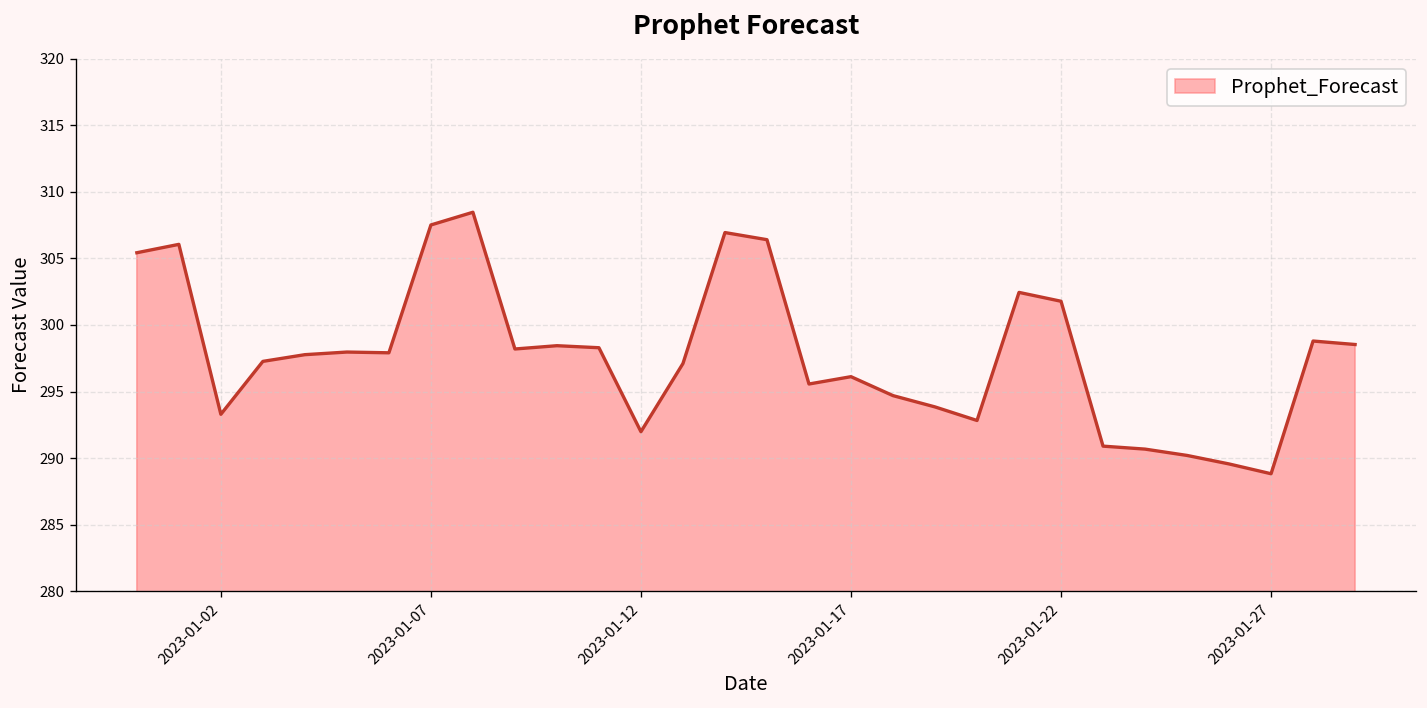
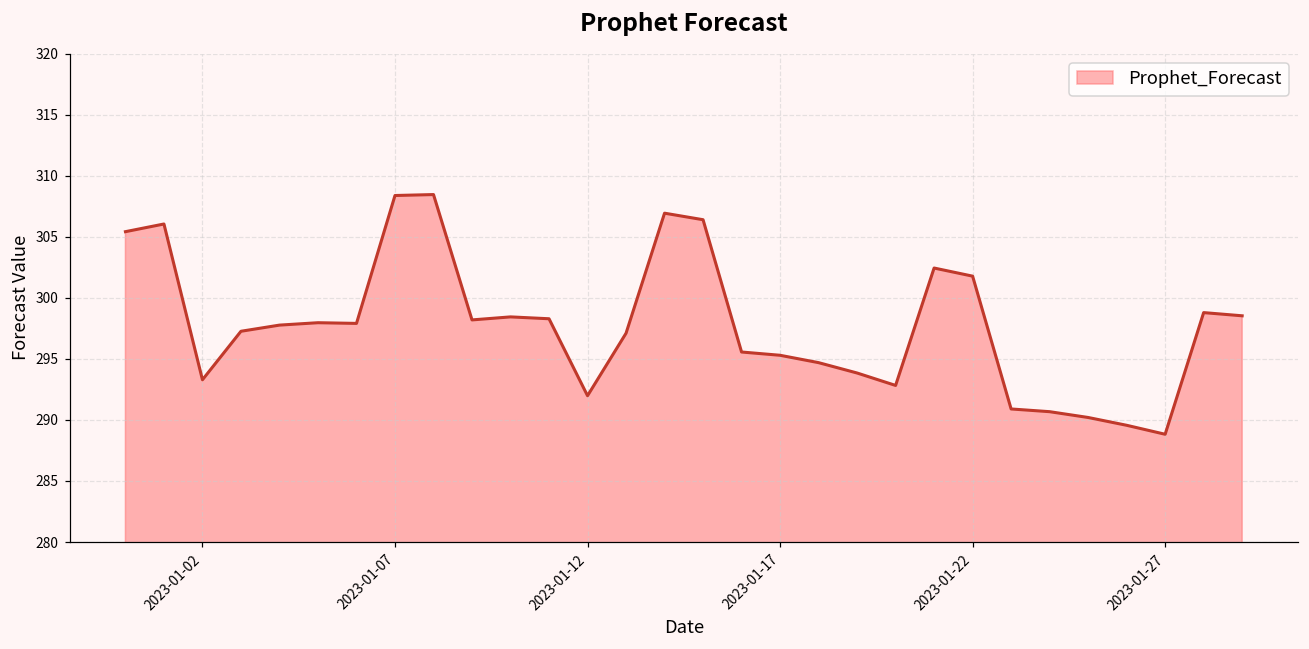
  {
    "2023-01-02": 293.3,
-   "2023-01-07": 307.5,
+   "2023-01-07": 308.4,
    "2023-01-12": 292.0,
-   "2023-01-17": 296.1,
+   "2023-01-17": 295.3,
    "2023-01-22": 301.8,
    "2023-01-27": 288.8
  }
